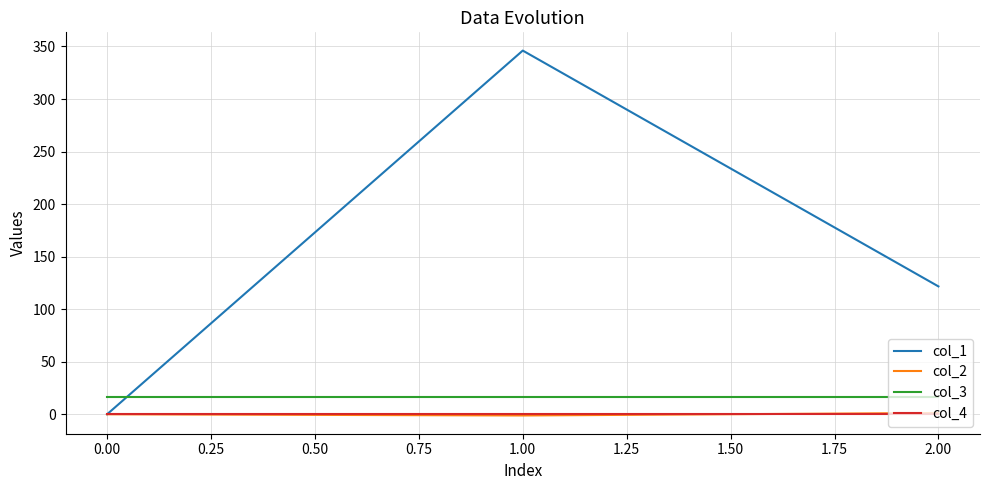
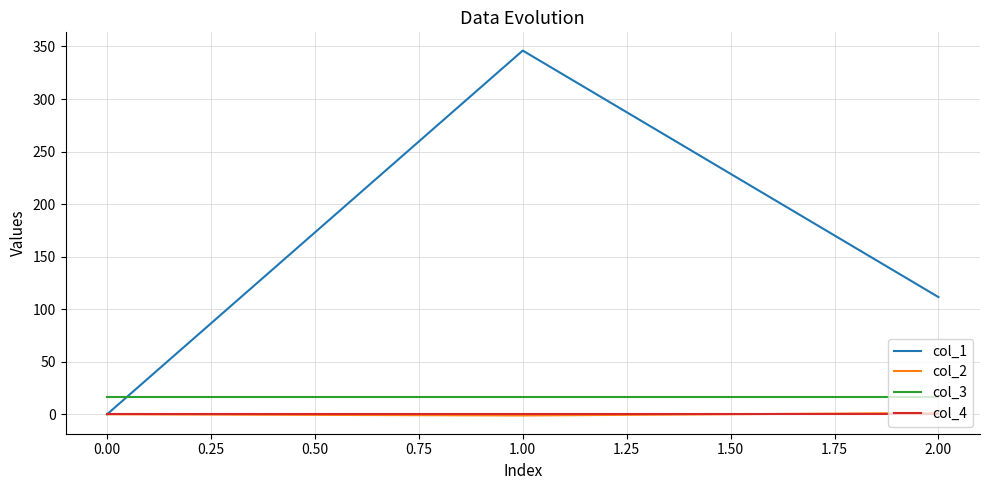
  {
    "col_1": {
      "1.00": 346,
-     "2.00": 122
+     "2.00": 112
    },
    "col_3": {
      "0.00": 16,
      "1.00": 16
    }
  }
